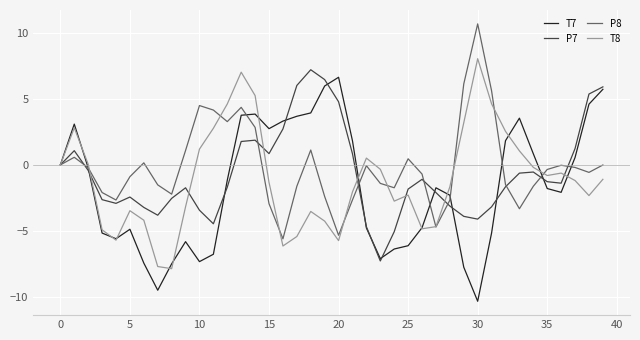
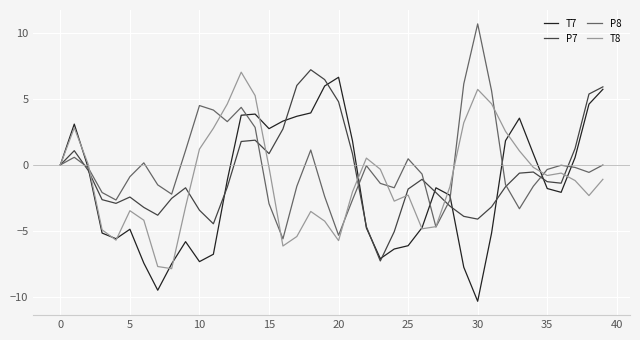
  {
    "T8": {
      "5": -3.5,
      "10": 1.2,
-     "15": -1.3,
+     "15": -0.2,
      "20": -5.7,
      "25": -2.3,
-     "30": 8.1,
+     "30": 5.7,
      "35": -0.8
    }
  }
